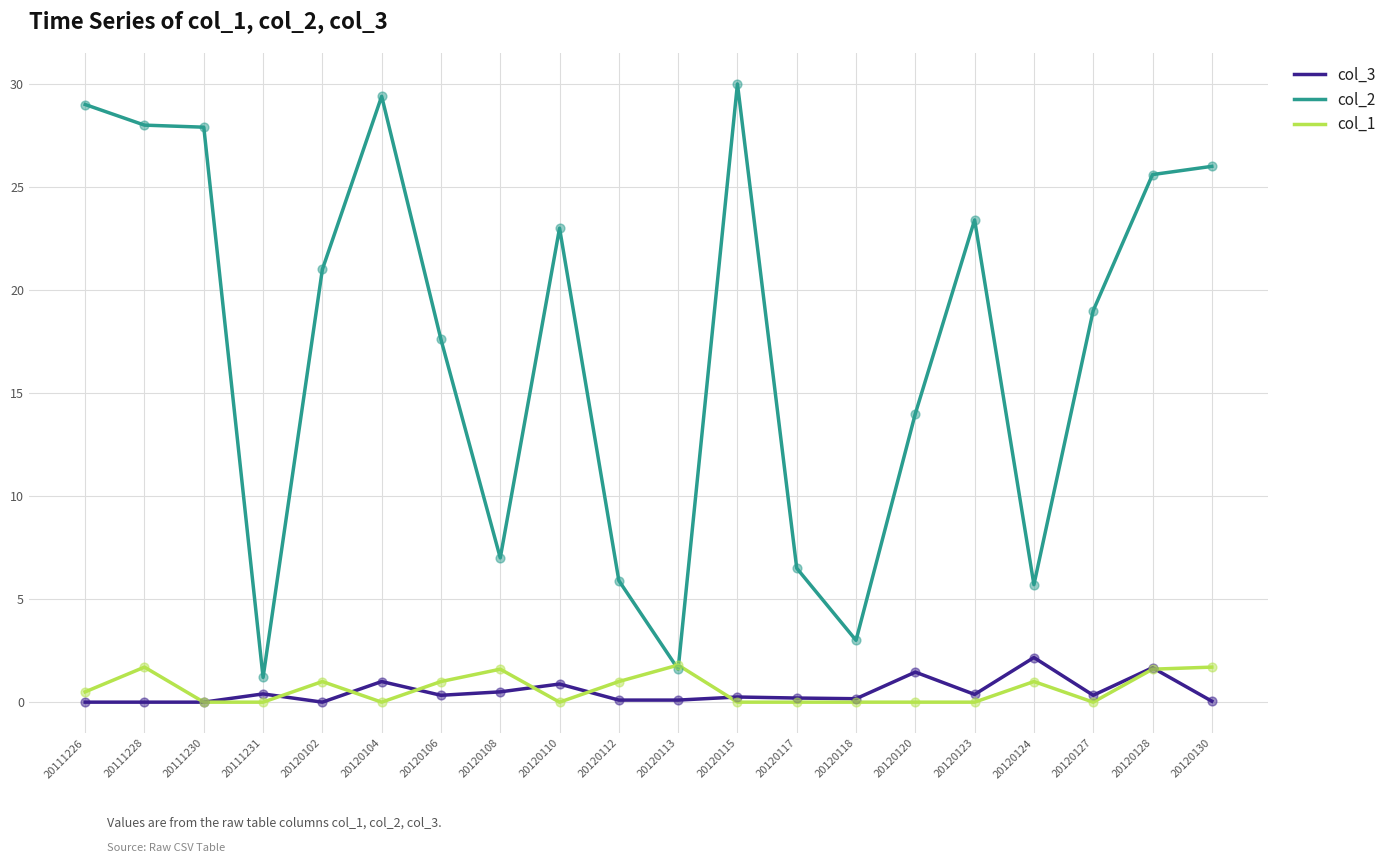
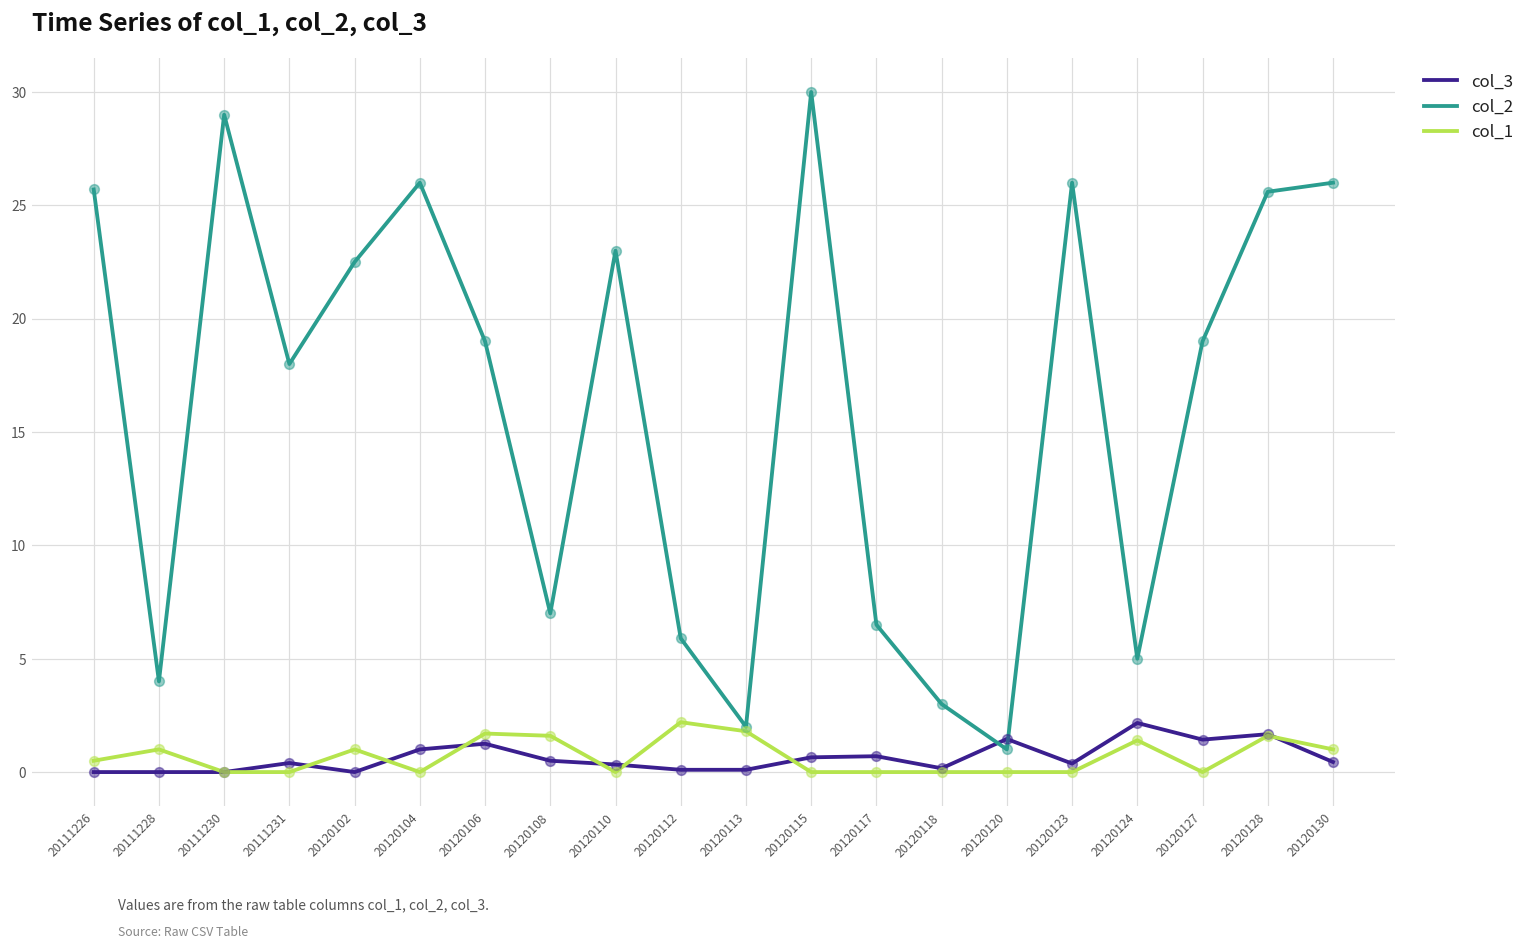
  {
    "col_3": {
      "20111226": 0.0,
      "20111228": 0.0,
      "20111231": 0.4,
      "20120102": 0.0,
      "20120104": 1.0,
-     "20120106": 0.3,
+     "20120106": 1.3,
      "20120108": 0.5,
-     "20120110": 0.9,
+     "20120110": 0.3,
      "20120112": 0.1,
      "20120113": 0.1,
-     "20120115": 0.3,
-     "20120117": 0.2,
+     "20120115": 0.7,
+     "20120117": 0.7,
      "20120118": 0.2,
      "20120120": 1.5,
      "20120123": 0.4,
      "20120124": 2.2,
-     "20120127": 0.3,
-     "20120130": 0.0
+     "20120127": 1.4,
+     "20120130": 0.4
    },
    "col_2": {
-     "20111226": 29.0,
-     "20111228": 28,
-     "20111230": 27.9,
-     "20111231": 1.2,
-     "20120102": 21.0,
-     "20120104": 29.4,
-     "20120106": 17.6,
+     "20111226": 25.7,
+     "20111228": 4,
+     "20111230": 29.0,
+     "20111231": 18.0,
+     "20120102": 22.5,
+     "20120104": 26.0,
+     "20120106": 19.0,
      "20120108": 7.0,
      "20120110": 23.0,
      "20120112": 5.9,
-     "20120113": 1.6,
+     "20120113": 2.0,
      "20120115": 30.0,
      "20120117": 6.5,
      "20120118": 3.0,
-     "20120120": 14,
-     "20120123": 23.4,
-     "20120124": 5.7,
+     "20120120": 1,
+     "20120123": 26.0,
+     "20120124": 5.0,
      "20120127": 19.0,
      "20120128": 25.6,
      "20120130": 26.0
    },
    "col_1": {
      "20111226": 0.5,
-     "20111228": 1.7,
+     "20111228": 1.0,
      "20111231": 0.0,
      "20120102": 1.0,
      "20120104": 0.0,
-     "20120106": 1.0,
+     "20120106": 1.7,
      "20120108": 1.6,
      "20120110": 0.0,
-     "20120112": 1.0,
+     "20120112": 2.2,
      "20120113": 1.8,
      "20120115": 0.0,
      "20120117": 0.0,
      "20120118": 0.0,
      "20120120": 0.0,
      "20120123": 0.0,
-     "20120124": 1.0,
+     "20120124": 1.4,
      "20120127": 0.0,
-     "20120130": 1.7
+     "20120130": 1.0
    }
  }
